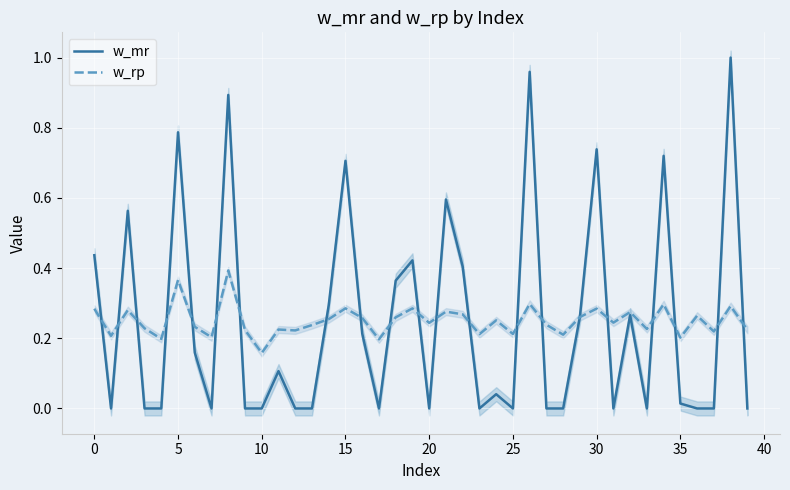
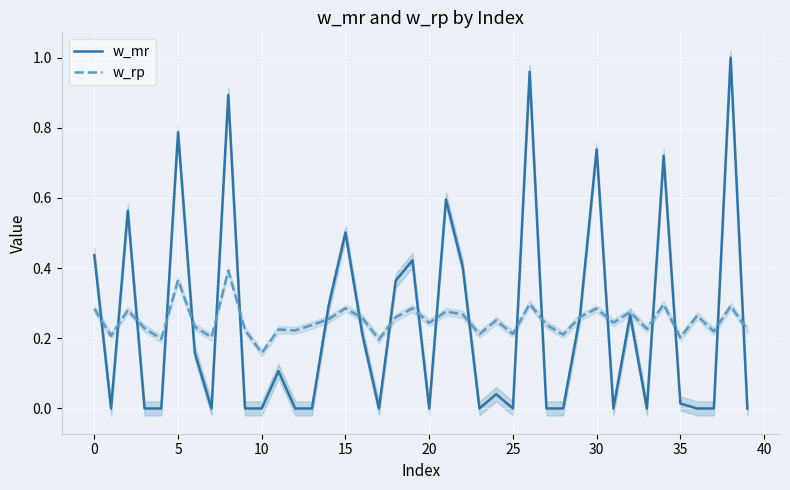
  {
    "w_mr": {
      "0": 0.44,
      "5": 0.79,
      "10": 0.00,
-     "15": 0.71,
+     "15": 0.50,
      "20": 0.00,
      "25": 0.00,
      "30": 0.74,
      "35": 0.01
    }
  }
